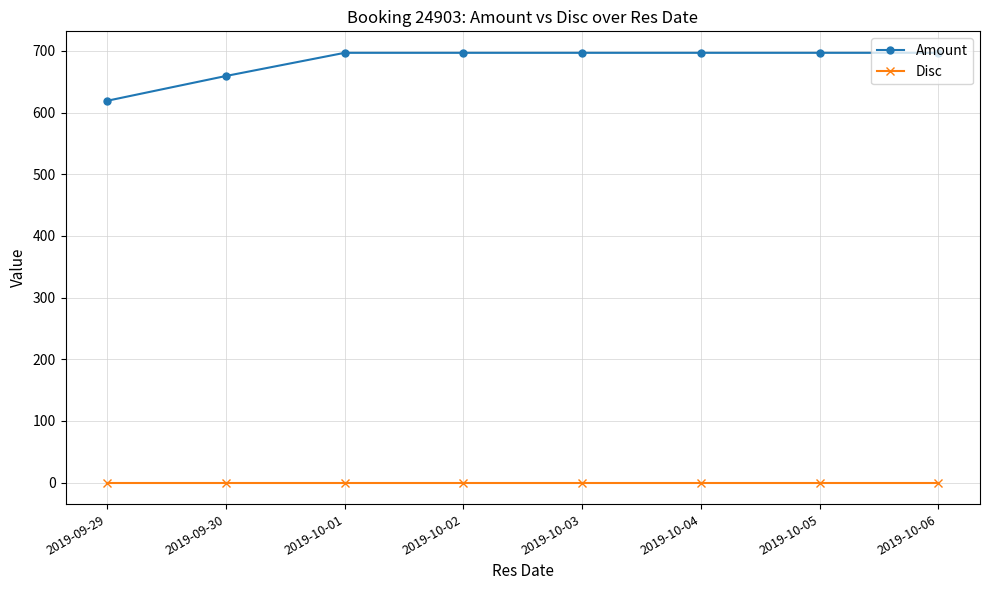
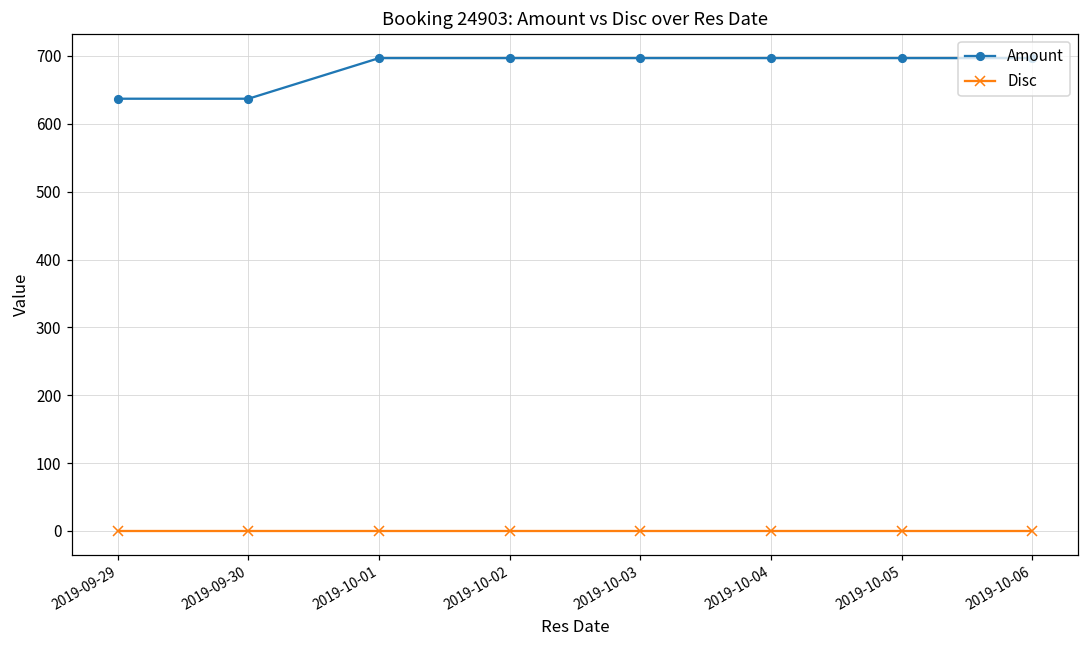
  {
    "Amount": {
-     "2019-09-29": 620,
-     "2019-09-30": 660,
+     "2019-09-29": 640,
+     "2019-09-30": 640,
      "2019-10-01": 700,
      "2019-10-02": 700,
      "2019-10-03": 700,
      "2019-10-04": 700,
      "2019-10-05": 700
    },
    "Disc": {
      "2019-09-29": 0,
      "2019-09-30": 0,
      "2019-10-01": 0,
      "2019-10-02": 0,
      "2019-10-03": 0,
      "2019-10-04": 0,
      "2019-10-05": 0,
      "2019-10-06": 0
    }
  }
